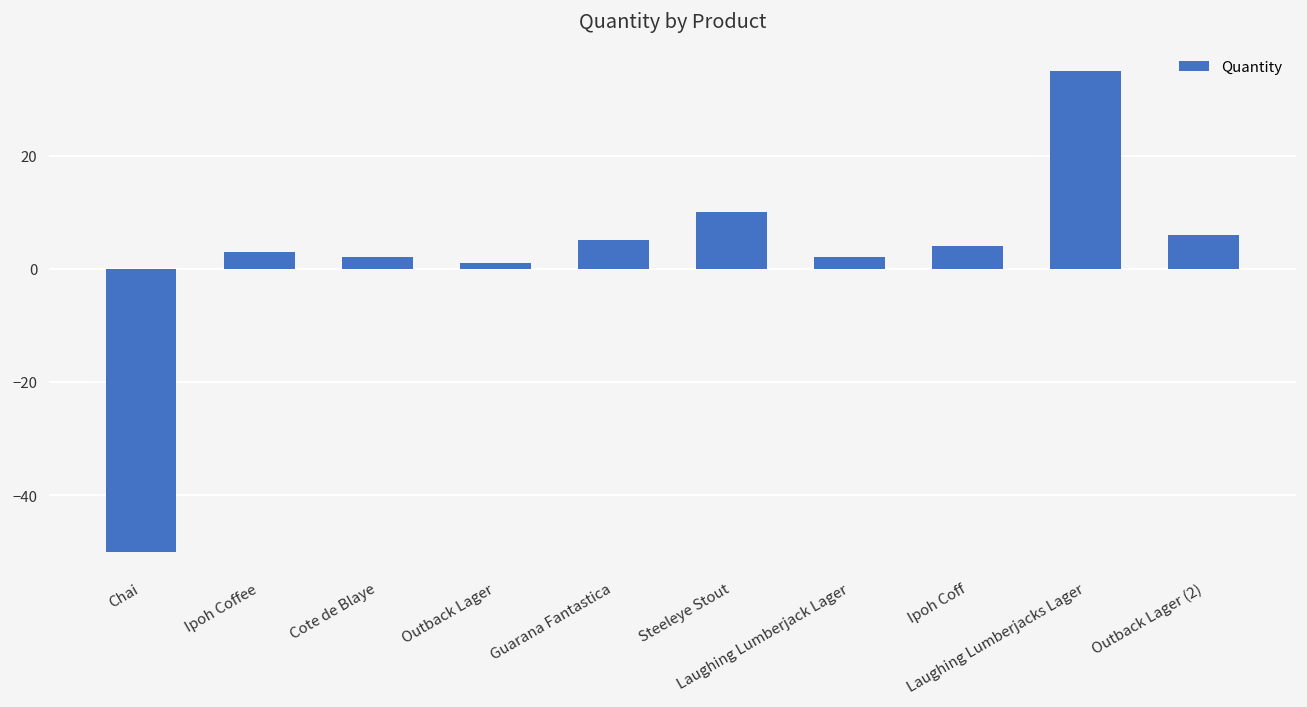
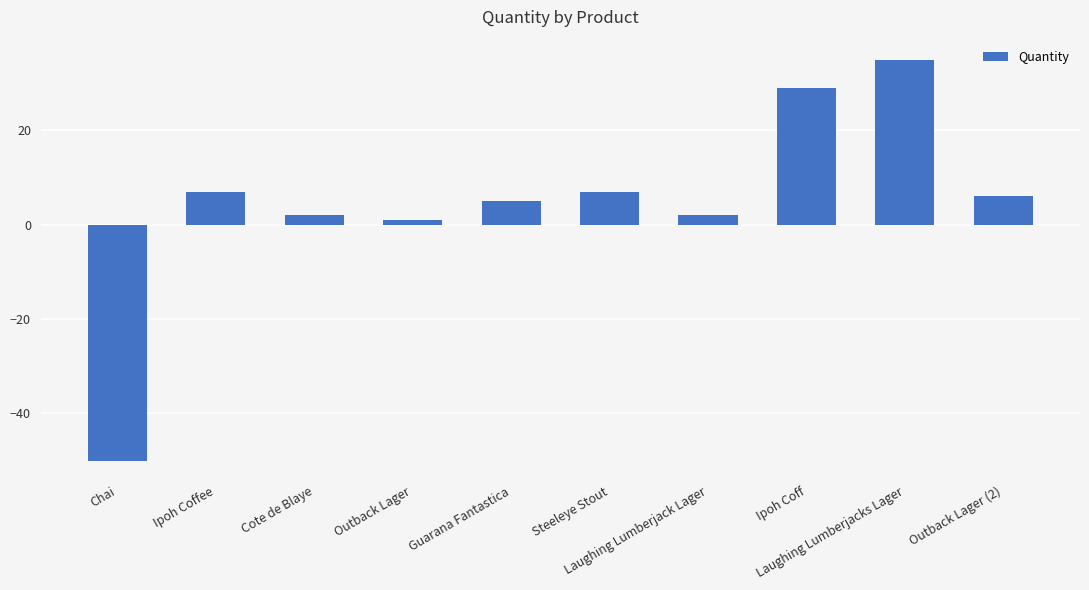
  {
    "Chai": -50,
-   "Ipoh Coffee": 3,
+   "Ipoh Coffee": 7,
    "Cote de Blaye": 2,
    "Outback Lager": 1,
    "Guarana Fantastica": 5,
-   "Steeleye Stout": 10,
+   "Steeleye Stout": 7,
    "Laughing Lumberjack Lager": 2,
-   "Ipoh Coff": 4,
+   "Ipoh Coff": 29,
    "Laughing Lumberjacks Lager": 35,
    "Outback Lager (2)": 6
  }
